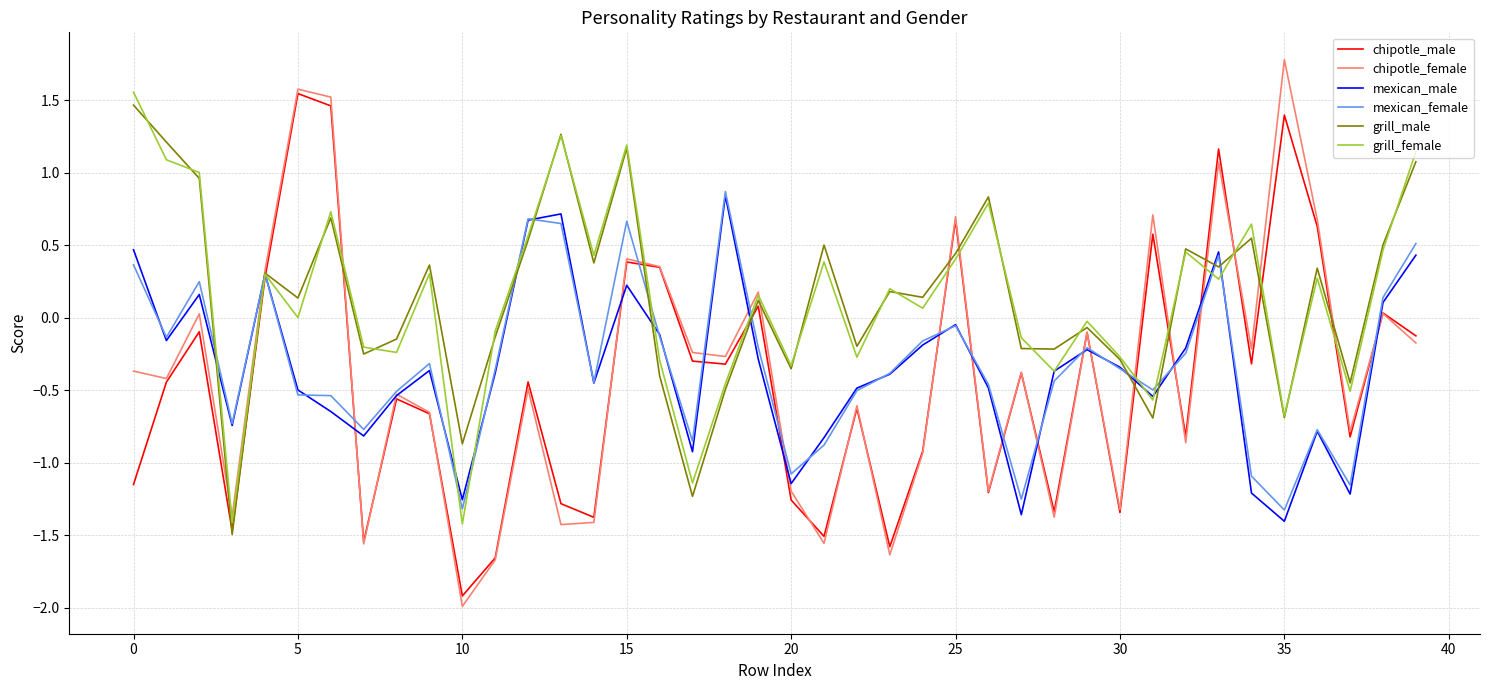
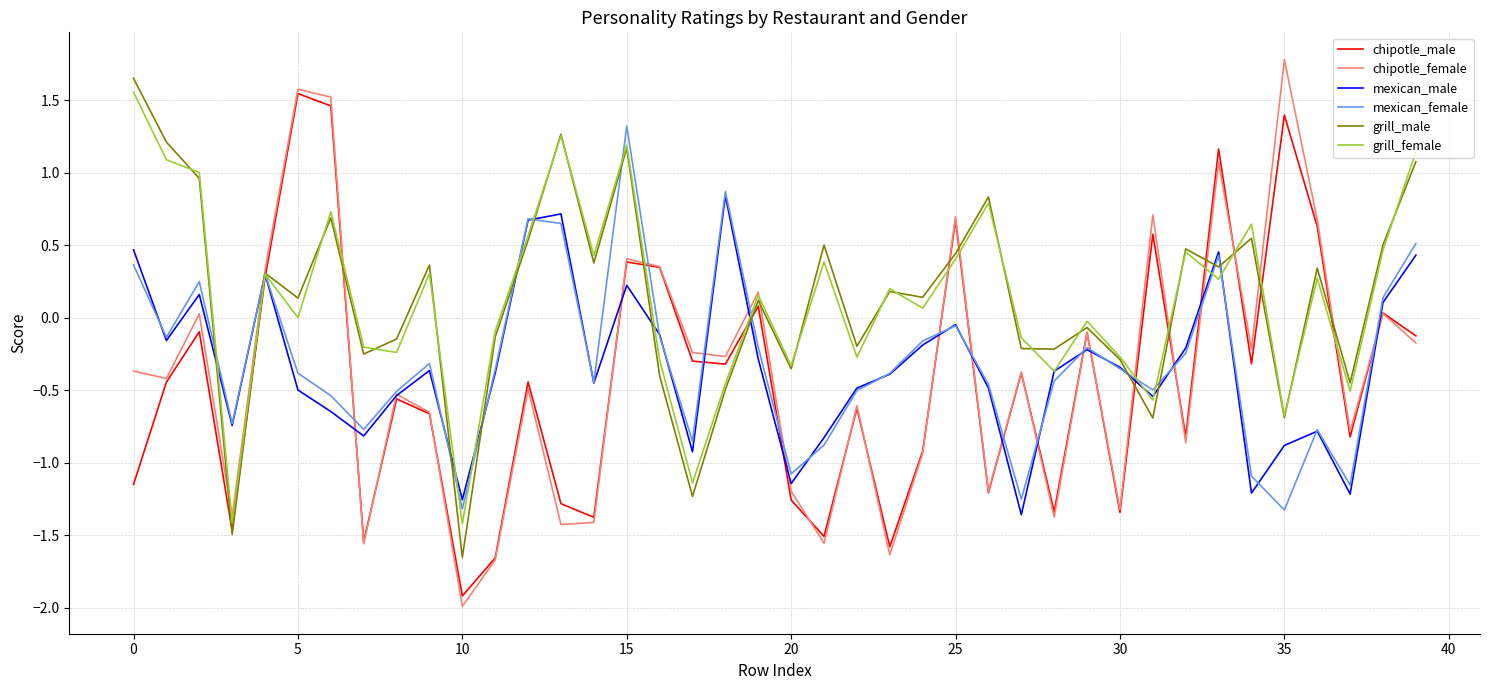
  {
    "chipotle_male": {
      "0": -1.15,
      "5": 1.54,
      "10": -1.92,
      "15": 0.38,
      "20": -1.26,
      "25": 0.67,
      "30": -1.34,
      "35": 1.40
    },
    "chipotle_female": {
      "0": -0.37,
      "5": 1.57,
      "10": -1.99,
      "15": 0.41,
      "20": -1.20,
      "25": 0.70,
      "30": -1.32,
      "35": 1.78
    },
    "mexican_male": {
      "0": 0.47,
      "5": -0.50,
      "10": -1.26,
      "15": 0.22,
      "20": -1.14,
-     "35": -1.40
+     "35": -0.88
    },
    "mexican_female": {
      "0": 0.36,
-     "5": -0.53,
+     "5": -0.38,
      "10": -1.32,
-     "15": 0.66,
+     "15": 1.32,
      "20": -1.08,
      "35": -1.33
    },
    "grill_male": {
-     "0": 1.46,
+     "0": 1.65,
      "5": 0.14,
-     "10": -0.87,
+     "10": -1.65,
      "15": 1.17,
      "20": -0.35,
      "25": 0.44,
      "30": -0.29
    },
    "grill_female": {
      "0": 1.55,
      "5": 0.00,
      "10": -1.42,
      "15": 1.19,
      "20": -0.33,
      "25": 0.40,
      "30": -0.27
    }
  }
